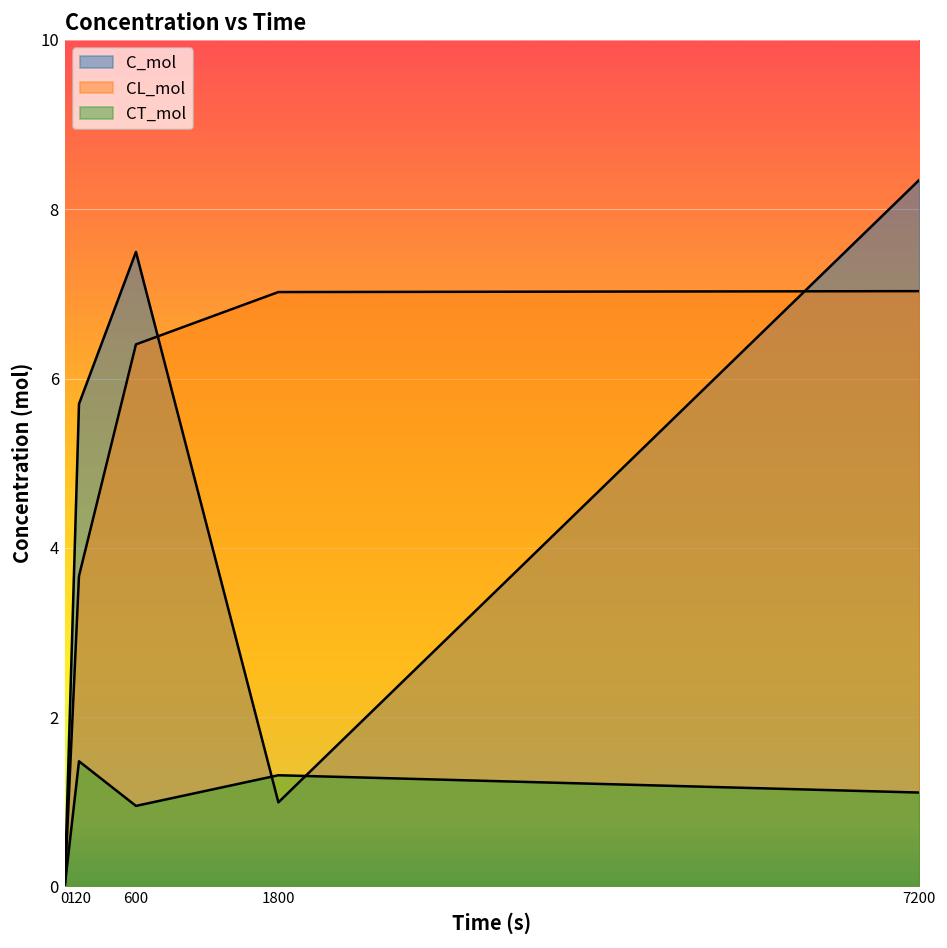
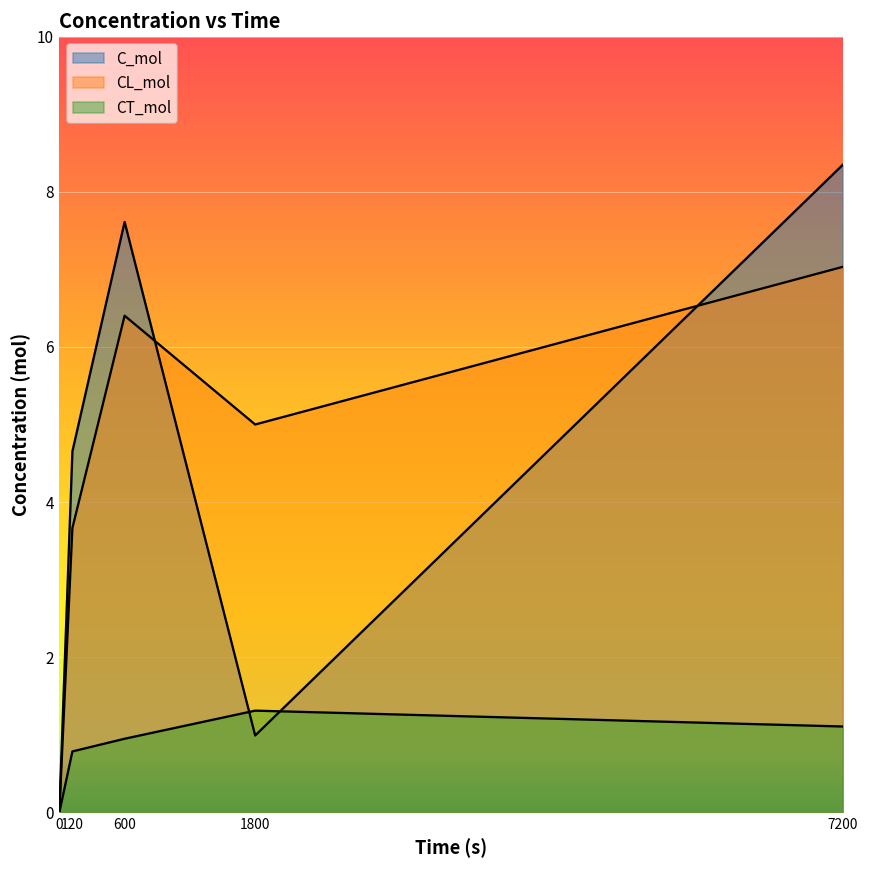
  {
    "C_mol": {
-     "120": 5.7,
-     "600": 7.5,
+     "120": 4.7,
+     "600": 7.6,
      "1800": 1.0,
      "7200": 8.3
    },
    "CL_mol": {
      "120": 3.7,
      "600": 6.4,
-     "1800": 7.0,
+     "1800": 5.0,
      "7200": 7.0
    },
    "CT_mol": {
-     "120": 1.5,
+     "120": 0.8,
      "600": 0.9,
      "1800": 1.3,
      "7200": 1.1
    }
  }
